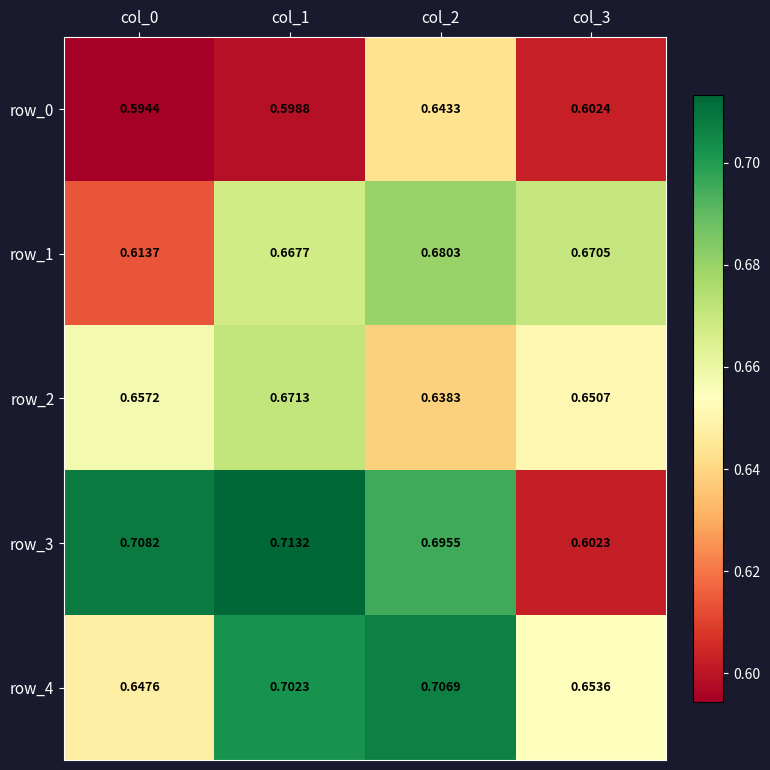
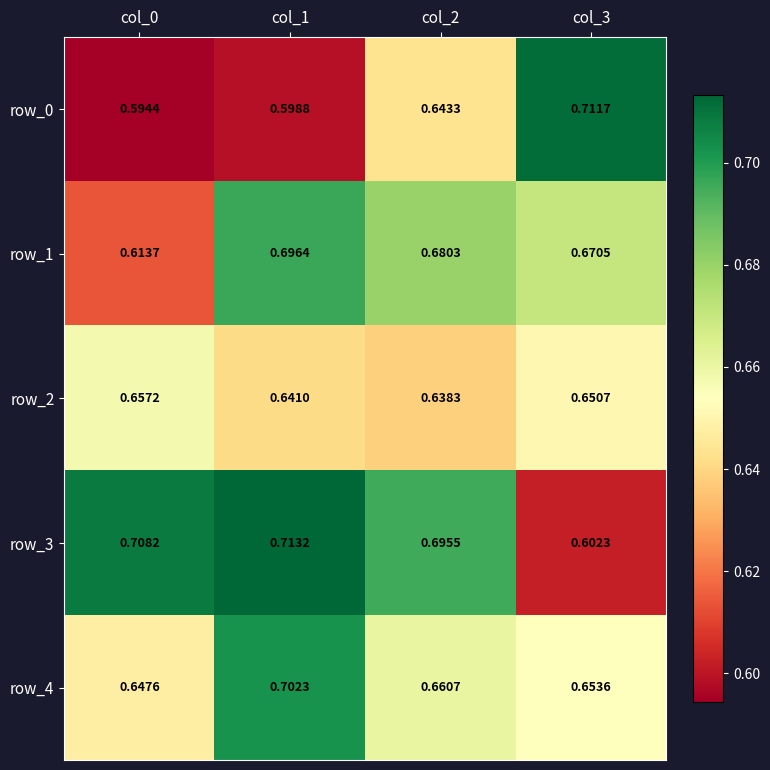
  {
    "row_0": {
      "col_0": 0.5944,
      "col_1": 0.5988,
      "col_2": 0.6433,
-     "col_3": 0.6024
+     "col_3": 0.7117
    },
    "row_1": {
      "col_0": 0.6137,
-     "col_1": 0.6677,
+     "col_1": 0.6964,
      "col_2": 0.6803,
      "col_3": 0.6705
    },
    "row_2": {
      "col_0": 0.6572,
-     "col_1": 0.6713,
+     "col_1": 0.6410,
      "col_2": 0.6383,
      "col_3": 0.6507
    },
    "row_3": {
      "col_0": 0.7082,
      "col_1": 0.7132,
      "col_2": 0.6955,
      "col_3": 0.6023
    },
    "row_4": {
      "col_0": 0.6476,
      "col_1": 0.7023,
-     "col_2": 0.7069,
+     "col_2": 0.6607,
      "col_3": 0.6536
    }
  }
